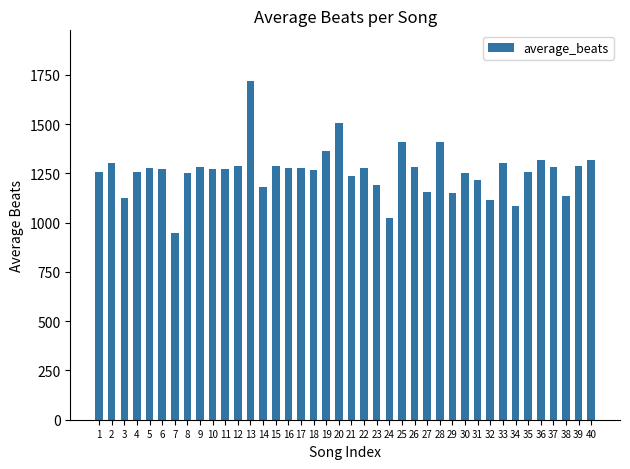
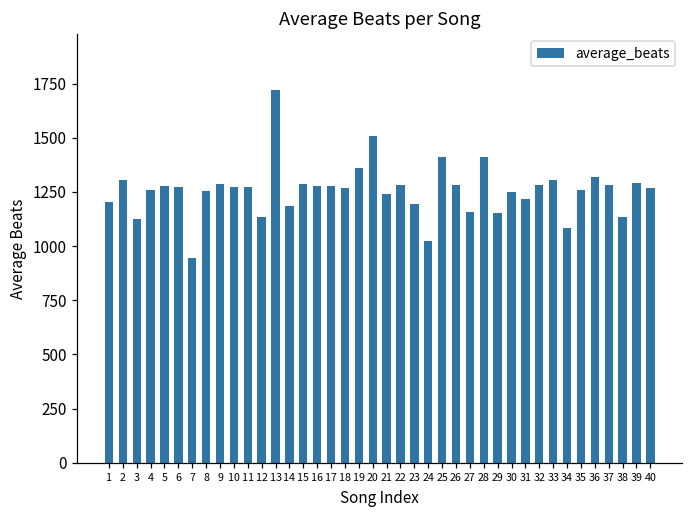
  {
-   "1": 1260,
+   "1": 1200,
    "2": 1300,
    "3": 1130,
    "4": 1260,
    "5": 1280,
    "6": 1270,
    "7": 950,
    "8": 1250,
    "9": 1280,
    "10": 1270,
    "11": 1270,
-   "12": 1290,
+   "12": 1130,
    "13": 1720,
    "14": 1180,
    "15": 1290,
    "16": 1280,
    "17": 1280,
    "18": 1270,
    "19": 1360,
    "20": 1510,
    "21": 1240,
    "22": 1280,
    "23": 1190,
    "24": 1030,
    "25": 1410,
    "26": 1280,
    "27": 1160,
    "28": 1410,
    "29": 1150,
    "30": 1250,
    "31": 1220,
-   "32": 1120,
+   "32": 1280,
    "33": 1300,
    "34": 1080,
    "35": 1260,
    "36": 1320,
    "37": 1280,
    "38": 1130,
    "39": 1290,
-   "40": 1320
+   "40": 1270
  }
